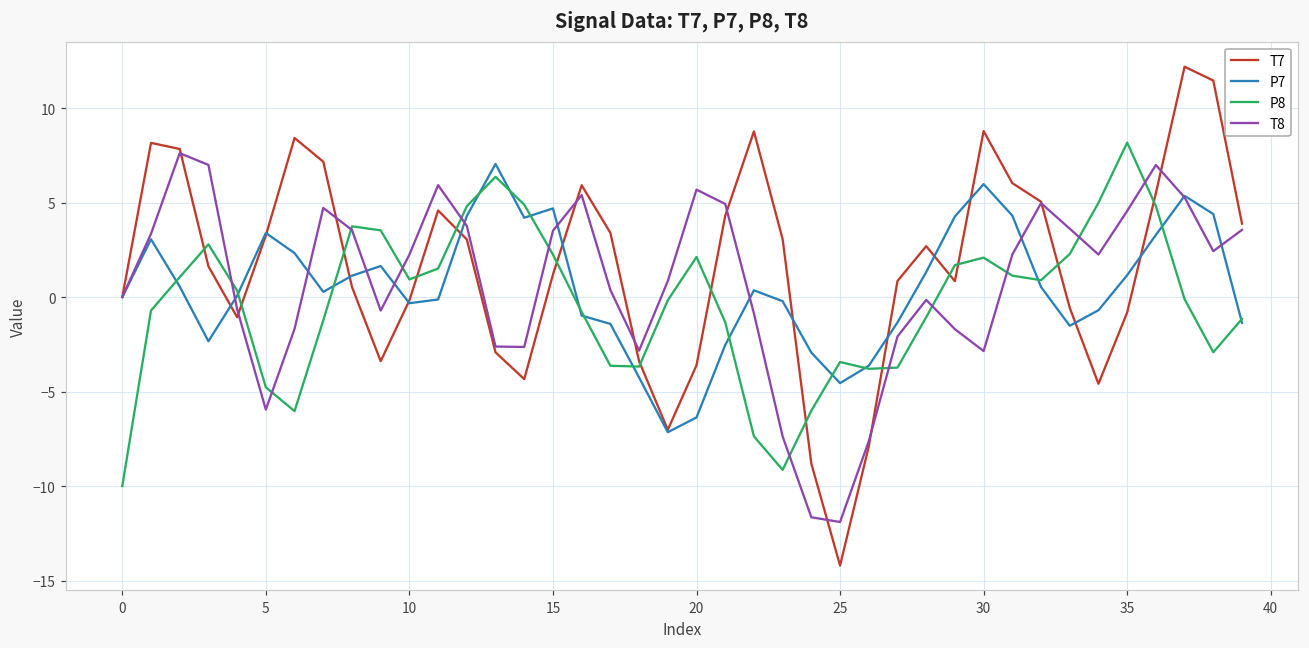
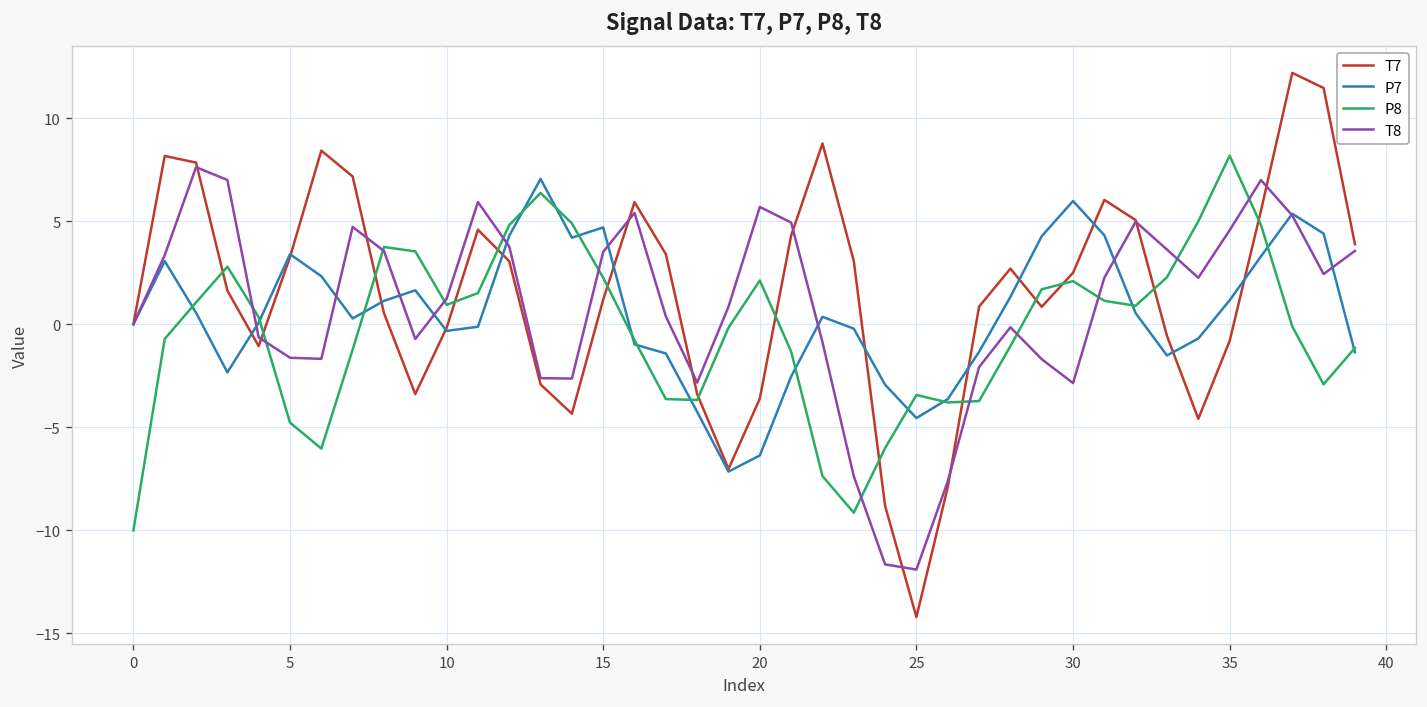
  {
    "T7": {
      "10": -0.2,
      "15": 1.2,
      "20": -3.6,
      "25": -14.2,
-     "30": 8.8,
+     "30": 2.5,
      "35": -0.8
    },
    "P7": {
      "10": -0.3,
      "15": 4.7,
      "20": -6.4,
      "25": -4.6,
      "30": 6.0,
      "35": 1.2
    },
    "P8": {
      "0": -10.0,
      "5": -4.8,
      "10": 0.9,
      "15": 2.3,
      "20": 2.1,
      "25": -3.4,
      "30": 2.1,
      "35": 8.2
    },
    "T8": {
-     "5": -6.0,
-     "10": 2.2,
+     "5": -1.6,
+     "10": 1.2,
      "15": 3.5,
      "20": 5.7,
      "25": -11.9,
      "30": -2.9,
      "35": 4.6
    }
  }
